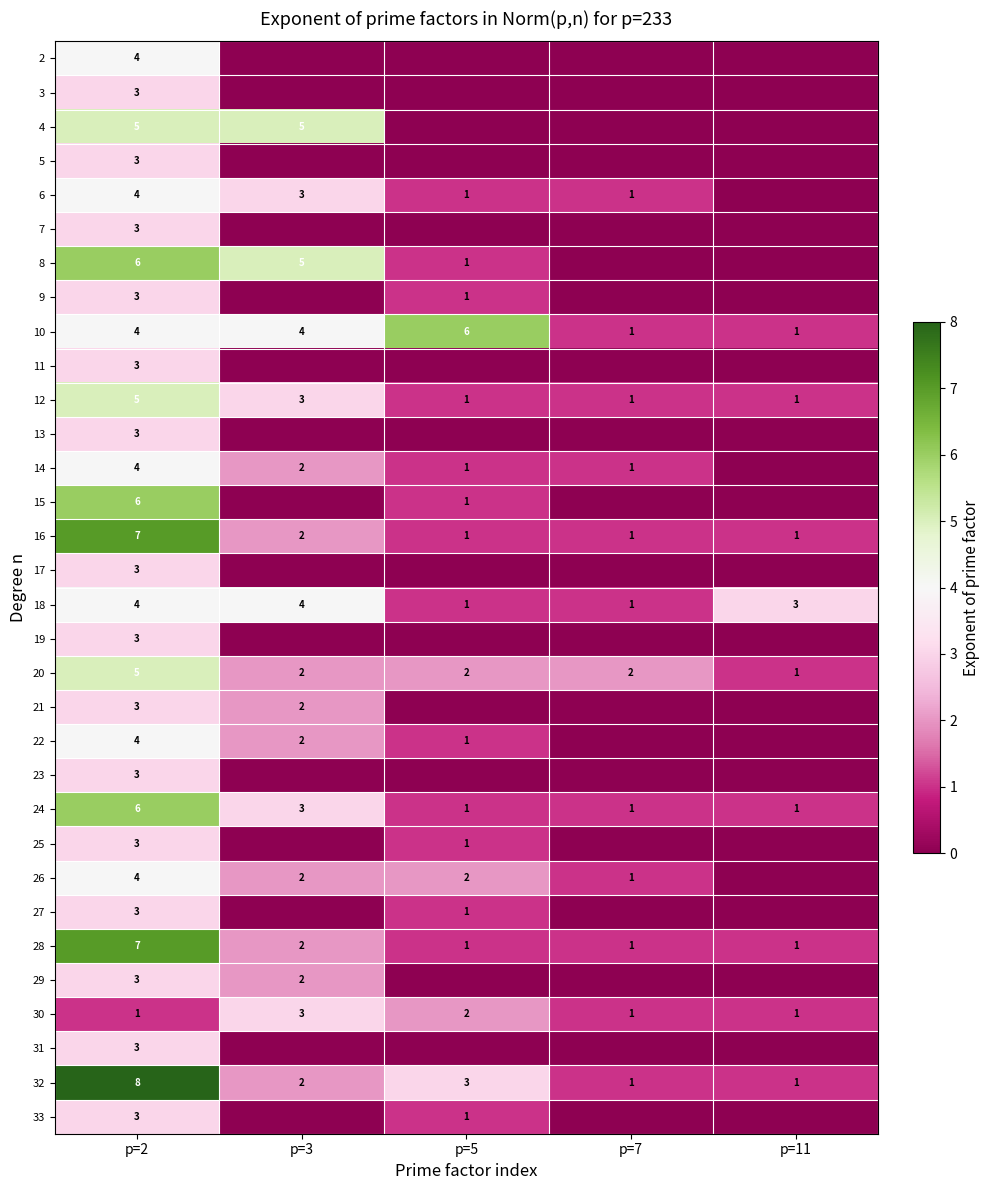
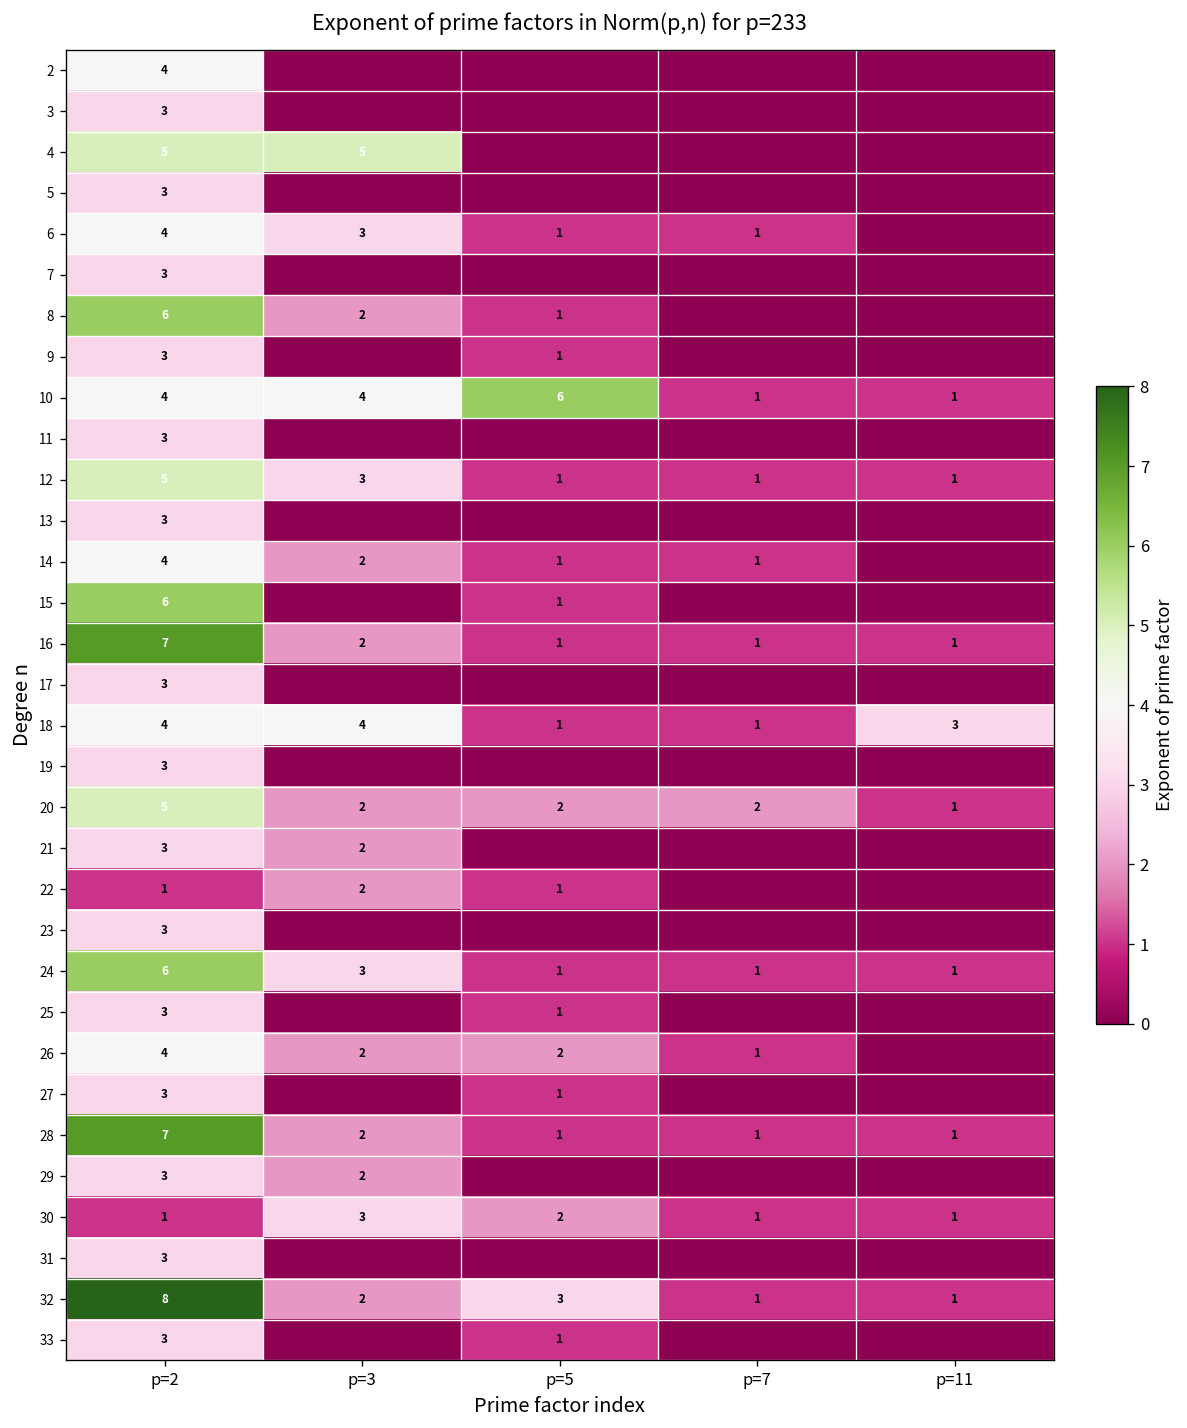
  {
    "2": {
      "p=2": 4
    },
    "3": {
      "p=2": 3
    },
    "4": {
      "p=2": 5,
      "p=3": 5
    },
    "5": {
      "p=2": 3
    },
    "6": {
      "p=2": 4,
      "p=3": 3,
      "p=5": 1,
      "p=7": 1
    },
    "7": {
      "p=2": 3
    },
    "8": {
      "p=2": 6,
-     "p=3": 5,
+     "p=3": 2,
      "p=5": 1
    },
    "9": {
      "p=2": 3,
      "p=5": 1
    },
    "10": {
      "p=2": 4,
      "p=3": 4,
      "p=5": 6,
      "p=7": 1,
      "p=11": 1
    },
    "11": {
      "p=2": 3
    },
    "12": {
      "p=2": 5,
      "p=3": 3,
      "p=5": 1,
      "p=7": 1,
      "p=11": 1
    },
    "13": {
      "p=2": 3
    },
    "14": {
      "p=2": 4,
      "p=3": 2,
      "p=5": 1,
      "p=7": 1
    },
    "15": {
      "p=2": 6,
      "p=5": 1
    },
    "16": {
      "p=2": 7,
      "p=3": 2,
      "p=5": 1,
      "p=7": 1,
      "p=11": 1
    },
    "17": {
      "p=2": 3
    },
    "18": {
      "p=2": 4,
      "p=3": 4,
      "p=5": 1,
      "p=7": 1,
      "p=11": 3
    },
    "19": {
      "p=2": 3
    },
    "20": {
      "p=2": 5,
      "p=3": 2,
      "p=5": 2,
      "p=7": 2,
      "p=11": 1
    },
    "21": {
      "p=2": 3,
      "p=3": 2
    },
    "22": {
-     "p=2": 4,
+     "p=2": 1,
      "p=3": 2,
      "p=5": 1
    },
    "23": {
      "p=2": 3
    },
    "24": {
      "p=2": 6,
      "p=3": 3,
      "p=5": 1,
      "p=7": 1,
      "p=11": 1
    },
    "25": {
      "p=2": 3,
      "p=5": 1
    },
    "26": {
      "p=2": 4,
      "p=3": 2,
      "p=5": 2,
      "p=7": 1
    },
    "27": {
      "p=2": 3,
      "p=5": 1
    },
    "28": {
      "p=2": 7,
      "p=3": 2,
      "p=5": 1,
      "p=7": 1,
      "p=11": 1
    },
    "29": {
      "p=2": 3,
      "p=3": 2
    },
    "30": {
      "p=2": 1,
      "p=3": 3,
      "p=5": 2,
      "p=7": 1,
      "p=11": 1
    },
    "31": {
      "p=2": 3
    },
    "32": {
      "p=2": 8,
      "p=3": 2,
      "p=5": 3,
      "p=7": 1,
      "p=11": 1
    },
    "33": {
      "p=2": 3,
      "p=5": 1
    }
  }
